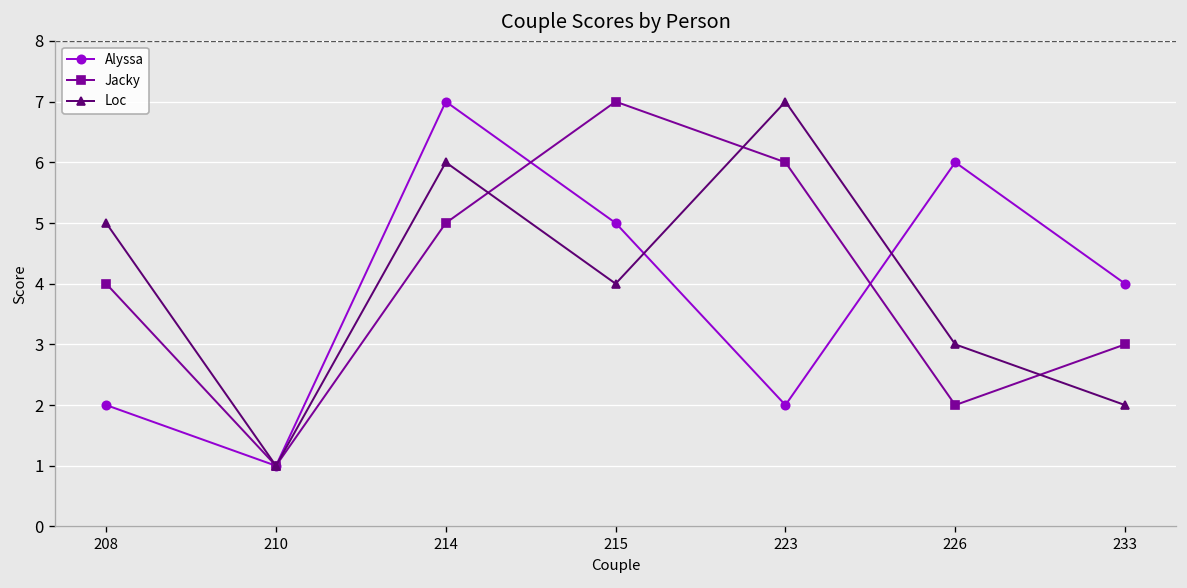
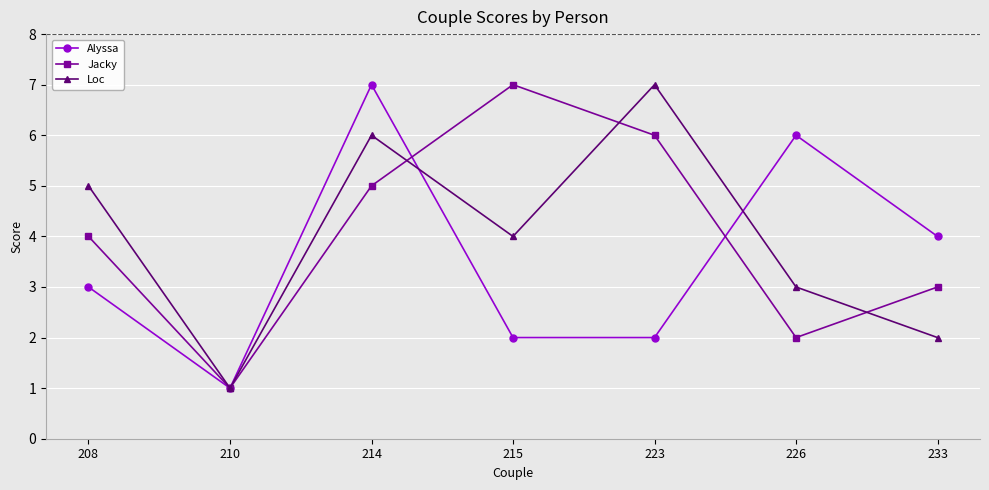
  {
    "Alyssa": {
-     "208": 2,
+     "208": 3,
      "214": 7,
-     "215": 5,
+     "215": 2,
      "223": 2,
      "226": 6,
      "233": 4
    }
  }
